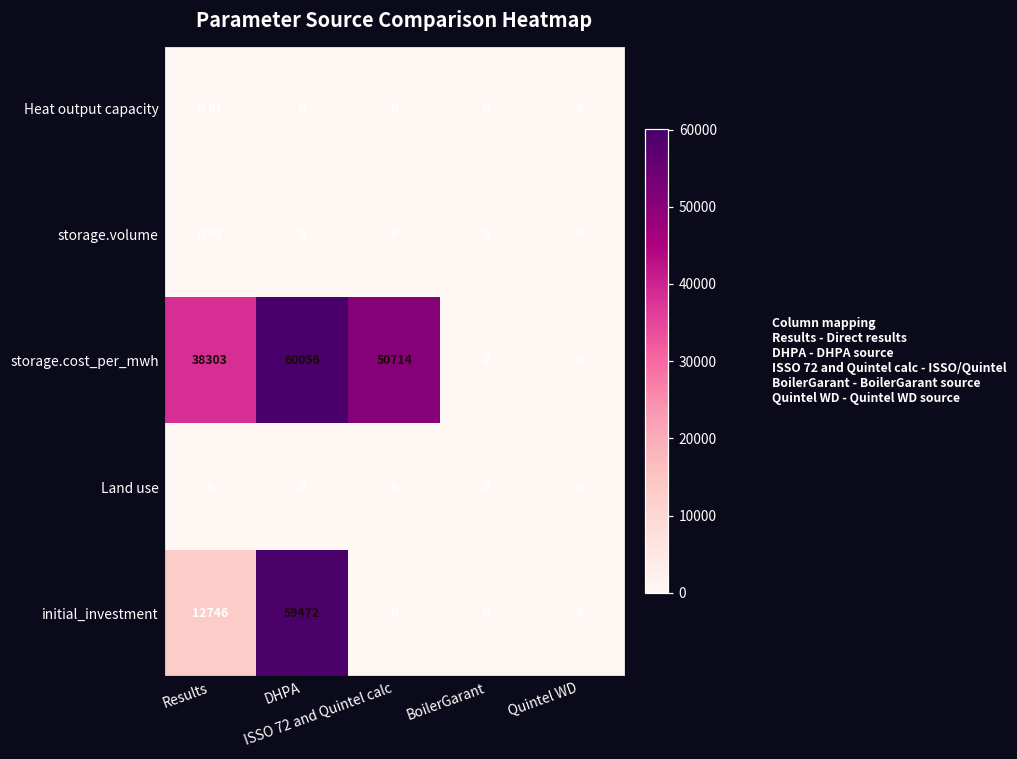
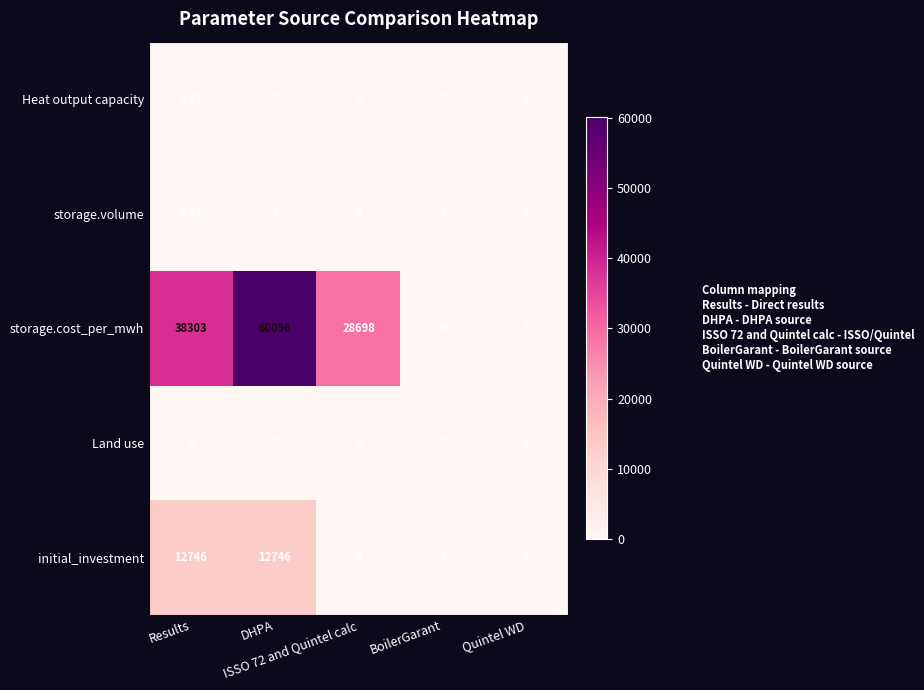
  {
    "storage.cost_per_mwh": {
      "Results": 38303,
      "DHPA": 60056,
-     "ISSO 72 and Quintel calc": 50714
+     "ISSO 72 and Quintel calc": 28698
    },
    "initial_investment": {
      "Results": 12746,
-     "DHPA": 59472
+     "DHPA": 12746
    }
  }
